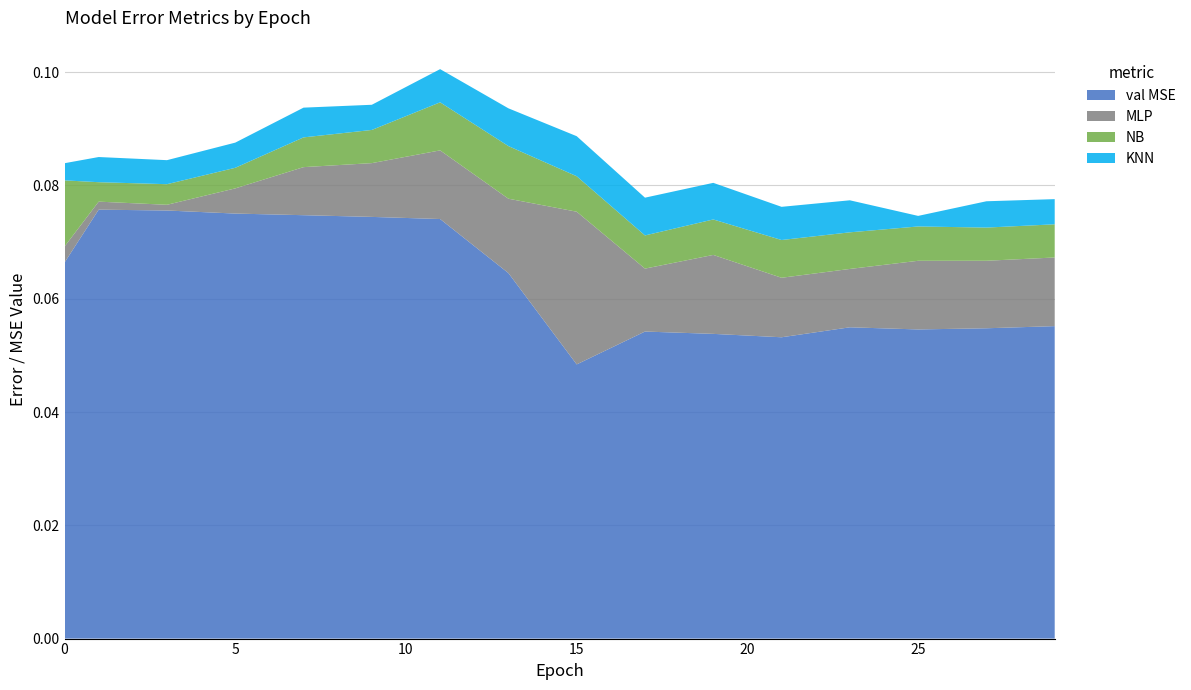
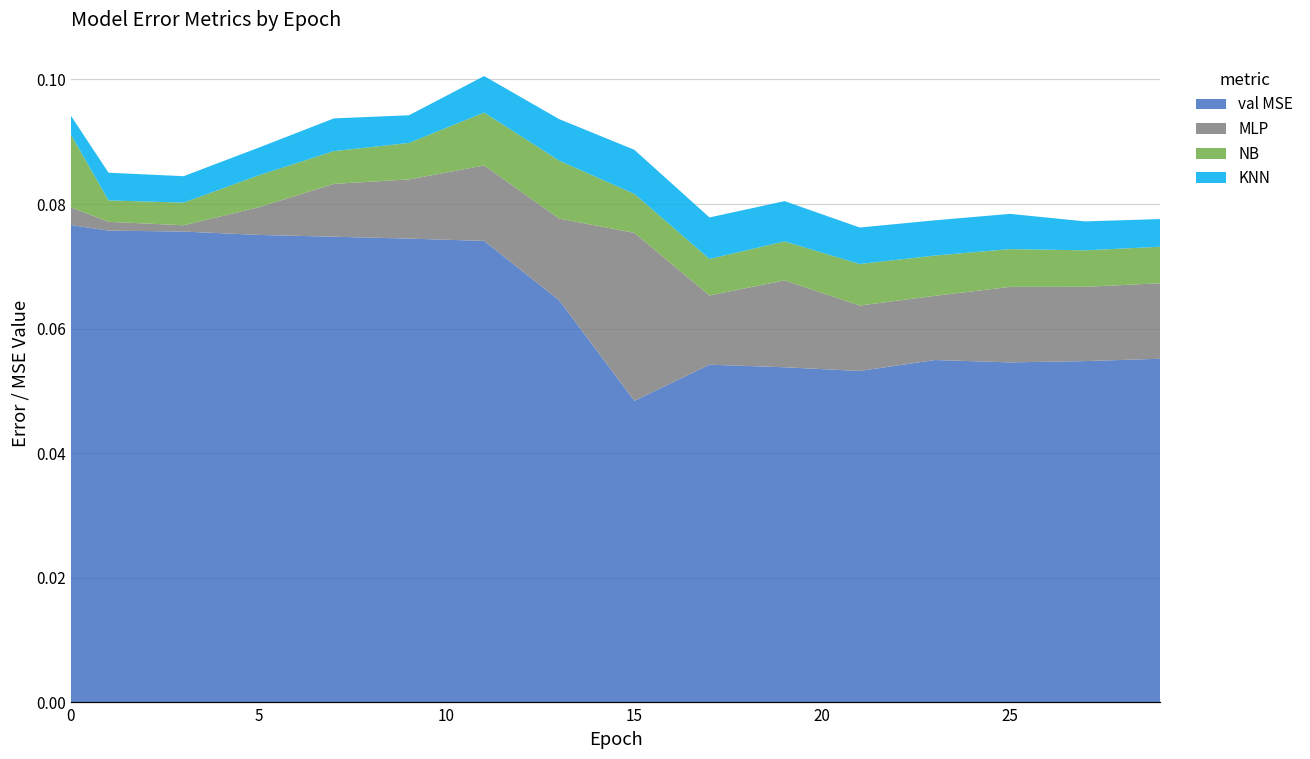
  {
    "val MSE": {
-     "0": 0.066,
+     "0": 0.077,
      "5": 0.075,
      "15": 0.048,
      "25": 0.055
    },
    "MLP": {
      "0": 0.003,
      "5": 0.004,
      "15": 0.027,
      "25": 0.012
    },
    "NB": {
      "0": 0.012,
-     "5": 0.004,
+     "5": 0.005,
      "15": 0.006,
      "25": 0.006
    },
    "KNN": {
      "0": 0.003,
      "5": 0.004,
      "15": 0.007,
-     "25": 0.002
+     "25": 0.006
    }
  }
